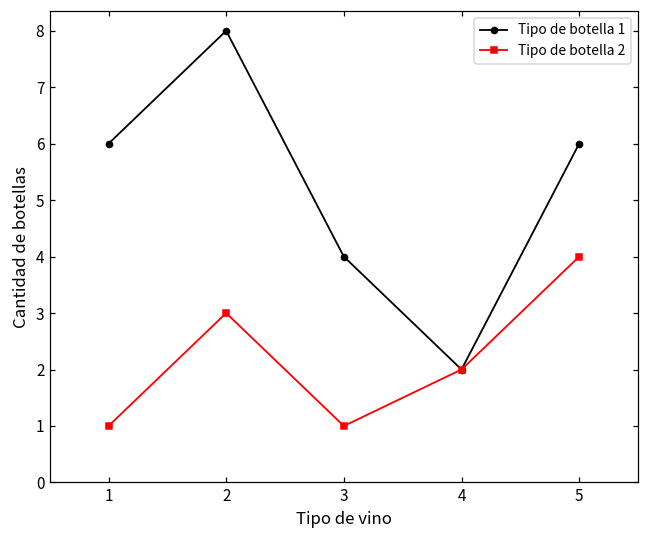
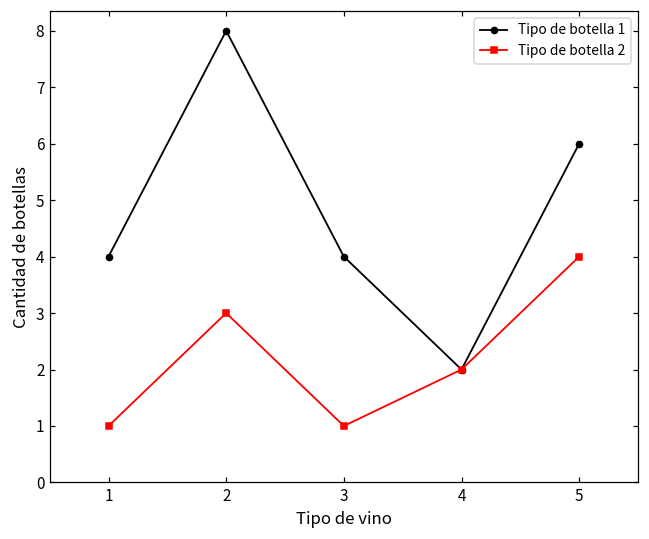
  {
    "Tipo de botella 1": {
-     "1": 6,
+     "1": 4,
      "2": 8,
      "3": 4,
      "5": 6
    },
    "Tipo de botella 2": {
      "1": 1,
      "2": 3,
      "3": 1,
      "5": 4
    }
  }
